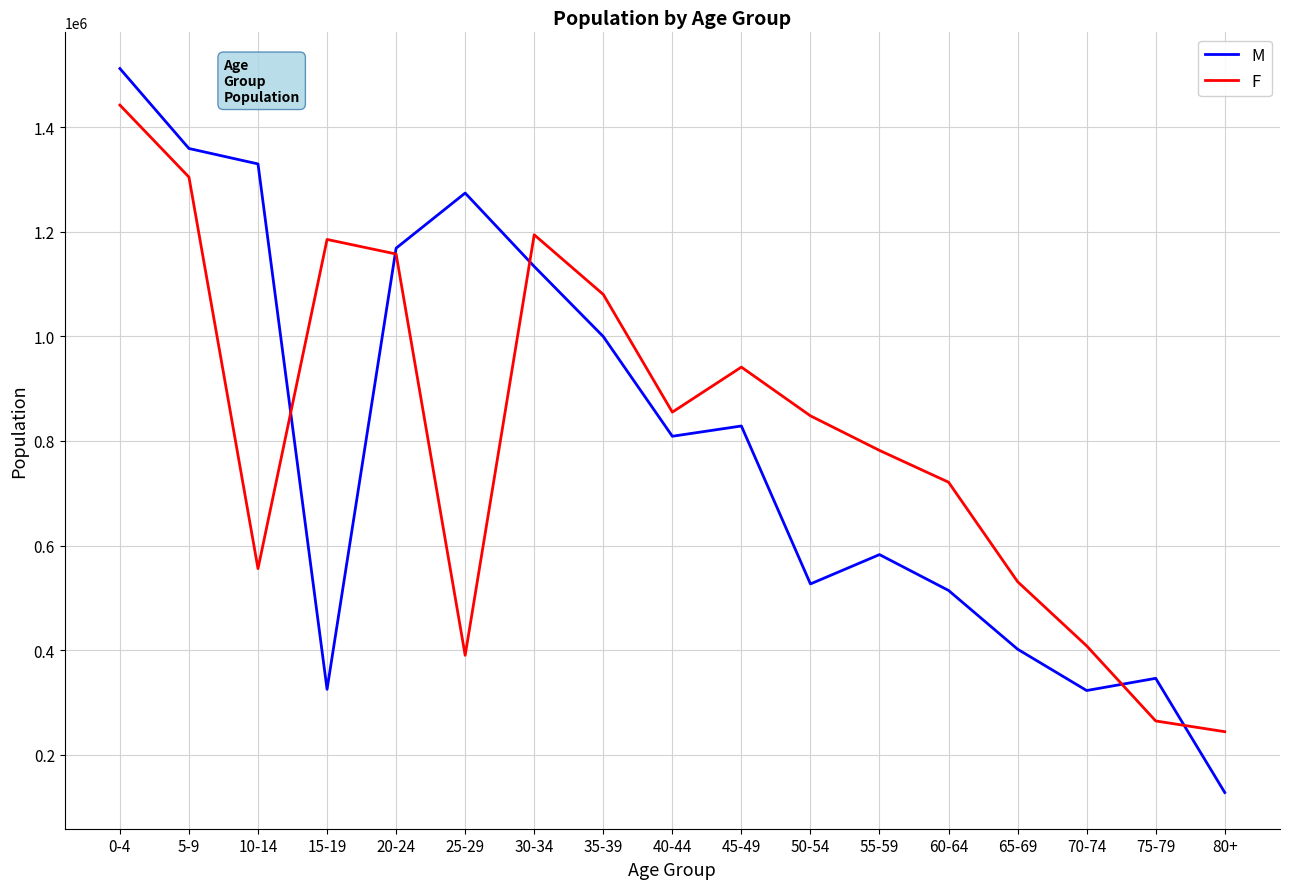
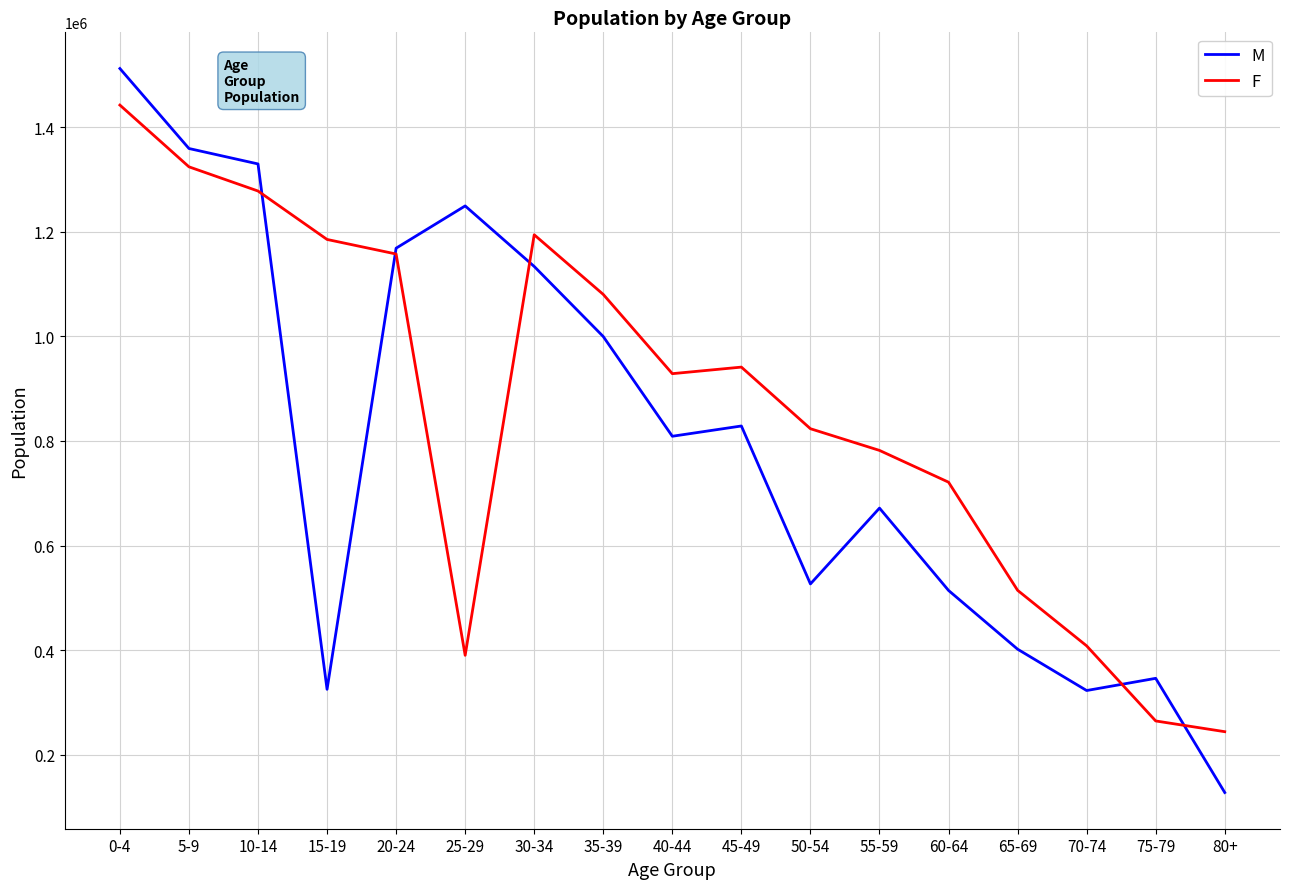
  {
    "M": {
      "0-4": 1510000,
      "5-9": 1360000,
      "10-14": 1330000,
      "15-19": 330000,
      "20-24": 1170000,
-     "25-29": 1270000,
+     "25-29": 1250000,
      "30-34": 1130000,
      "35-39": 1000000,
      "40-44": 810000,
      "45-49": 830000,
      "50-54": 530000,
-     "55-59": 580000,
+     "55-59": 670000,
      "60-64": 510000,
      "65-69": 400000,
      "70-74": 320000,
      "75-79": 350000,
      "80+": 130000
    },
    "F": {
      "0-4": 1440000,
-     "5-9": 1300000,
-     "10-14": 560000,
+     "5-9": 1320000,
+     "10-14": 1280000,
      "15-19": 1190000,
      "20-24": 1160000,
      "25-29": 390000,
      "30-34": 1190000,
      "35-39": 1080000,
-     "40-44": 860000,
+     "40-44": 930000,
      "45-49": 940000,
-     "50-54": 850000,
+     "50-54": 820000,
      "55-59": 780000,
      "60-64": 720000,
-     "65-69": 530000,
+     "65-69": 510000,
      "70-74": 410000,
      "75-79": 260000,
      "80+": 240000
    }
  }
